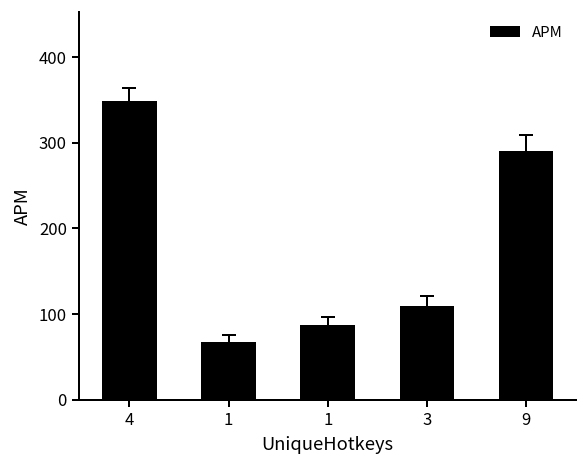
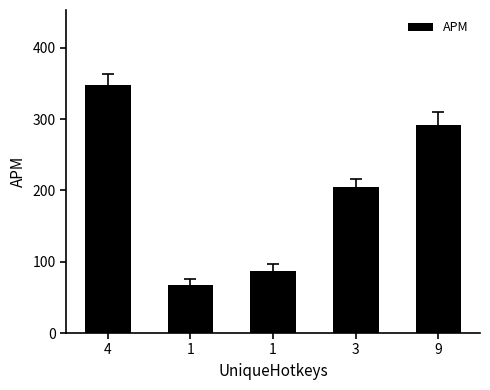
  {
    "APM": {
      "4": 350,
-     "3": 110,
+     "3": 200,
      "9": 290
    }
  }
